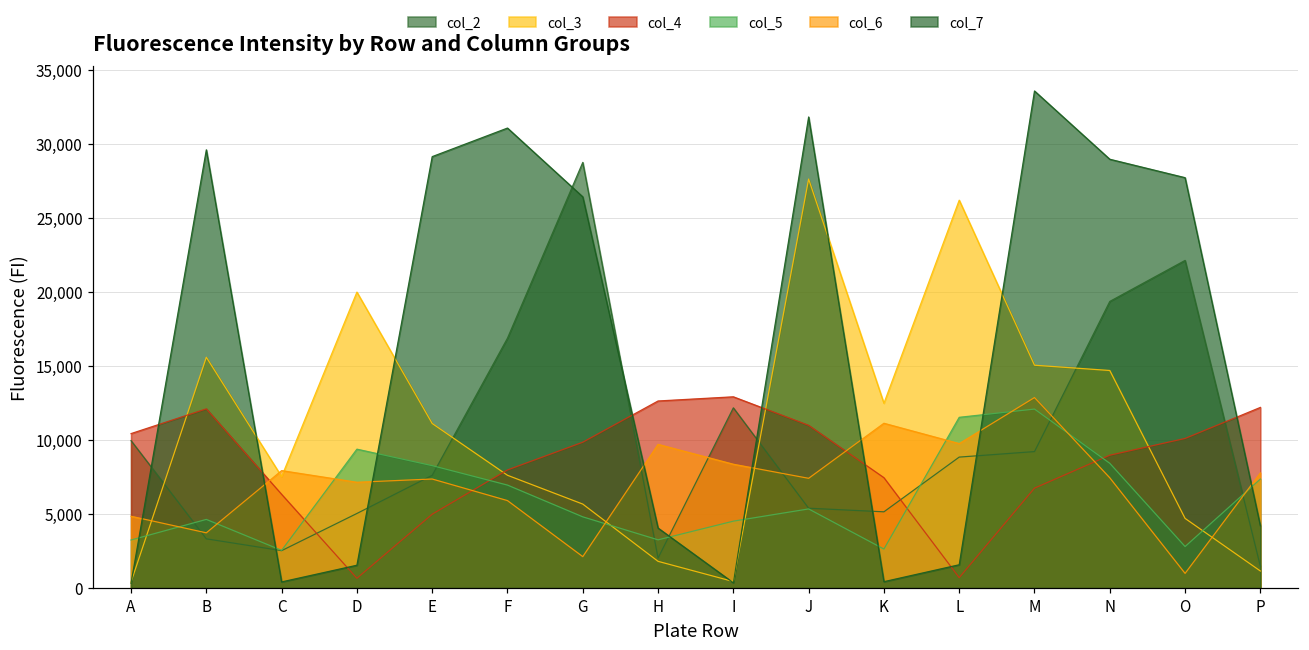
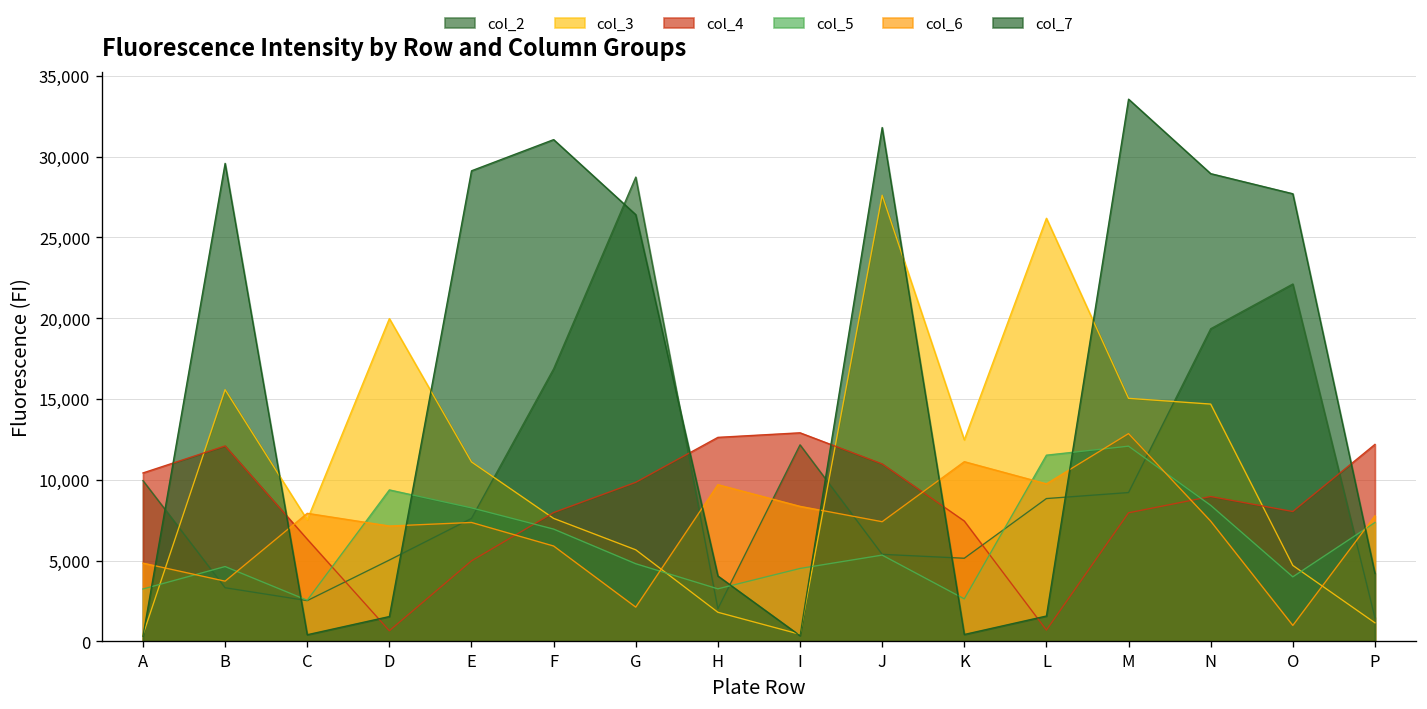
  {
    "col_4": {
      "A": "10,400",
      "B": "12,100",
      "C": "6,300",
      "D": "700",
      "E": "5,000",
      "F": "8,000",
      "G": "9,800",
      "H": "12,600",
      "I": "12,900",
      "J": "11,000",
      "K": "7,500",
      "L": "700",
-     "M": "6,700",
+     "M": "8,000",
      "N": "9,000",
-     "O": "10,100",
+     "O": "8,000",
      "P": "12,200"
    },
    "col_5": {
      "A": "3,200",
      "B": "4,600",
      "D": "9,400",
      "E": "8,300",
      "F": "7,000",
      "G": "4,800",
      "H": "3,300",
      "I": "4,500",
      "K": "2,600",
      "L": "11,500",
      "M": "12,100",
      "N": "8,400",
-     "O": "2,800",
+     "O": "4,000",
      "P": "7,400"
    }
  }
